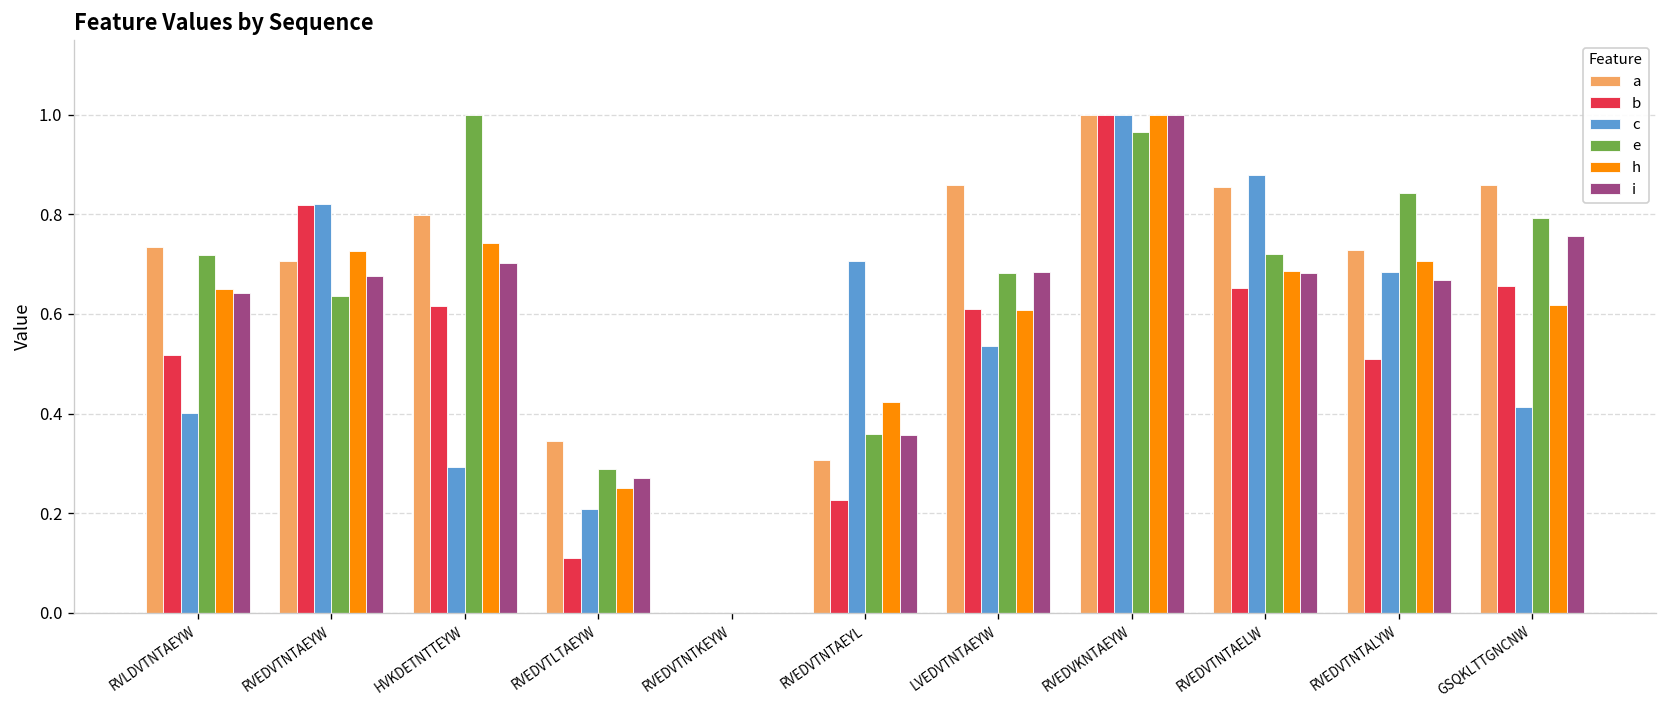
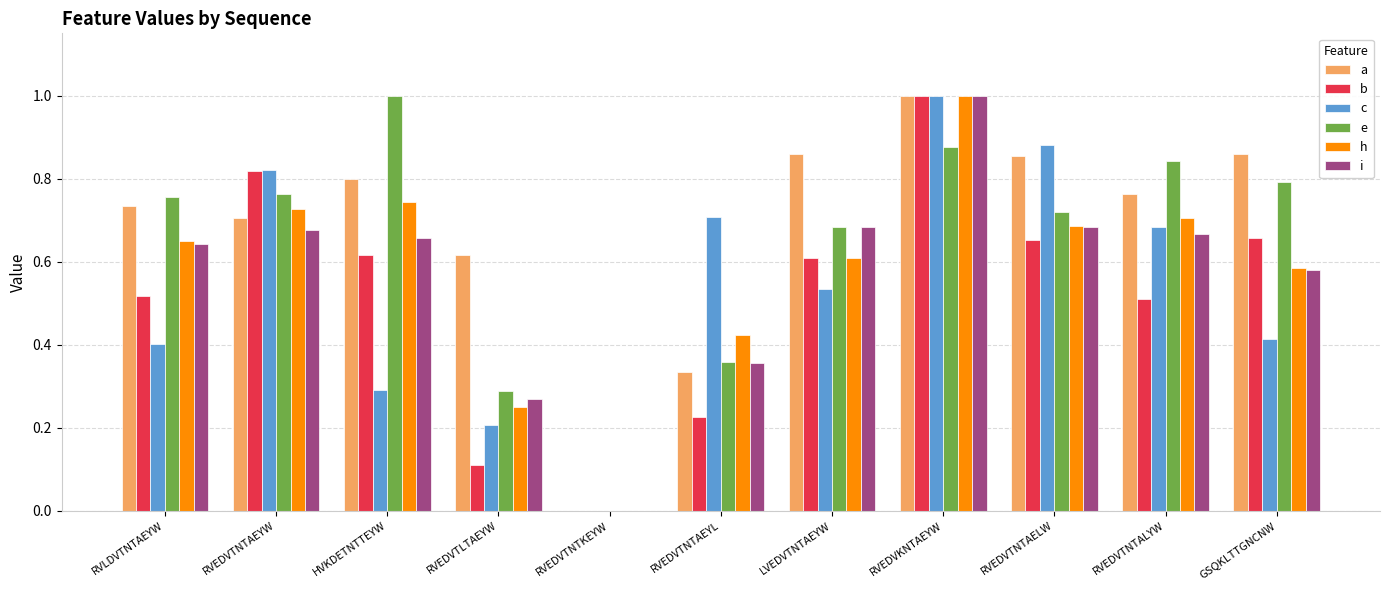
  {
    "a": {
      "RVLDVTNTAEYW": 0.73,
      "RVEDVTNTAEYW": 0.71,
      "HVKDETNTTEYW": 0.80,
-     "RVEDVTLTAEYW": 0.34,
+     "RVEDVTLTAEYW": 0.62,
      "RVEDVTNTKEYW": 0.00,
-     "RVEDVTNTAEYL": 0.31,
+     "RVEDVTNTAEYL": 0.33,
      "LVEDVTNTAEYW": 0.86,
      "RVEDVKNTAEYW": 1.00,
      "RVEDVTNTAELW": 0.85,
-     "RVEDVTNTALYW": 0.73,
+     "RVEDVTNTALYW": 0.76,
      "GSQKLTTGNCNW": 0.86
    },
    "b": {
      "RVLDVTNTAEYW": 0.52,
      "RVEDVTNTAEYW": 0.82,
      "HVKDETNTTEYW": 0.62,
      "RVEDVTLTAEYW": 0.11,
      "RVEDVTNTKEYW": 0.00,
      "RVEDVTNTAEYL": 0.23,
      "LVEDVTNTAEYW": 0.61,
      "RVEDVKNTAEYW": 1.00,
      "RVEDVTNTAELW": 0.65,
      "RVEDVTNTALYW": 0.51,
      "GSQKLTTGNCNW": 0.66
    },
    "c": {
      "RVLDVTNTAEYW": 0.40,
      "RVEDVTNTAEYW": 0.82,
      "HVKDETNTTEYW": 0.29,
      "RVEDVTLTAEYW": 0.21,
      "RVEDVTNTKEYW": 0.00,
      "RVEDVTNTAEYL": 0.71,
      "LVEDVTNTAEYW": 0.53,
      "RVEDVKNTAEYW": 1.00,
      "RVEDVTNTAELW": 0.88,
      "RVEDVTNTALYW": 0.68,
      "GSQKLTTGNCNW": 0.41
    },
    "e": {
-     "RVLDVTNTAEYW": 0.72,
-     "RVEDVTNTAEYW": 0.64,
+     "RVLDVTNTAEYW": 0.76,
+     "RVEDVTNTAEYW": 0.76,
      "HVKDETNTTEYW": 1.00,
      "RVEDVTLTAEYW": 0.29,
      "RVEDVTNTKEYW": 0.00,
      "RVEDVTNTAEYL": 0.36,
      "LVEDVTNTAEYW": 0.68,
-     "RVEDVKNTAEYW": 0.97,
+     "RVEDVKNTAEYW": 0.88,
      "RVEDVTNTAELW": 0.72,
      "RVEDVTNTALYW": 0.84,
      "GSQKLTTGNCNW": 0.79
    },
    "h": {
      "RVLDVTNTAEYW": 0.65,
      "RVEDVTNTAEYW": 0.73,
      "HVKDETNTTEYW": 0.74,
      "RVEDVTLTAEYW": 0.25,
      "RVEDVTNTKEYW": 0.00,
      "RVEDVTNTAEYL": 0.42,
      "LVEDVTNTAEYW": 0.61,
      "RVEDVKNTAEYW": 1.00,
      "RVEDVTNTAELW": 0.69,
      "RVEDVTNTALYW": 0.71,
-     "GSQKLTTGNCNW": 0.62
+     "GSQKLTTGNCNW": 0.58
    },
    "i": {
      "RVLDVTNTAEYW": 0.64,
      "RVEDVTNTAEYW": 0.68,
-     "HVKDETNTTEYW": 0.70,
+     "HVKDETNTTEYW": 0.66,
      "RVEDVTLTAEYW": 0.27,
      "RVEDVTNTKEYW": 0.00,
      "RVEDVTNTAEYL": 0.36,
      "LVEDVTNTAEYW": 0.68,
      "RVEDVKNTAEYW": 1.00,
      "RVEDVTNTAELW": 0.68,
      "RVEDVTNTALYW": 0.67,
-     "GSQKLTTGNCNW": 0.76
+     "GSQKLTTGNCNW": 0.58
    }
  }
